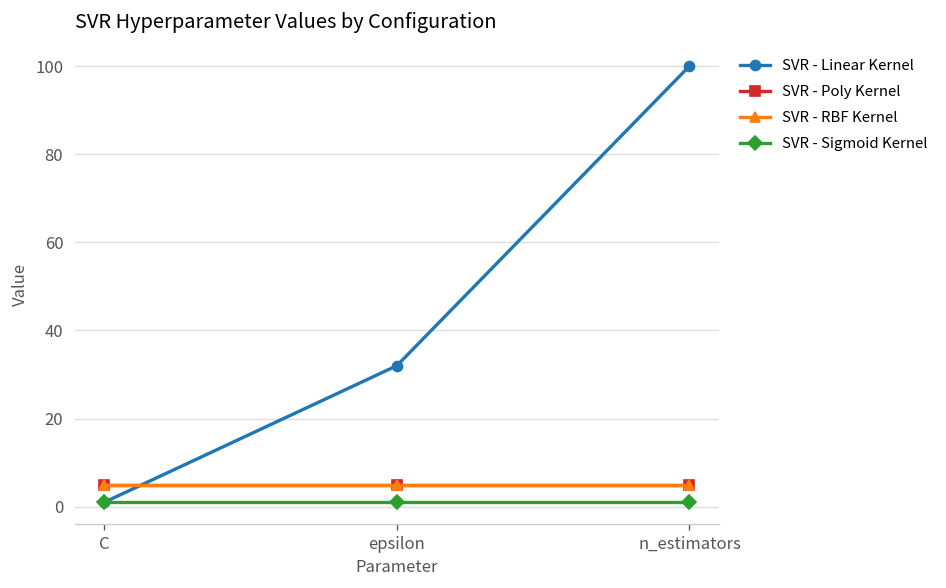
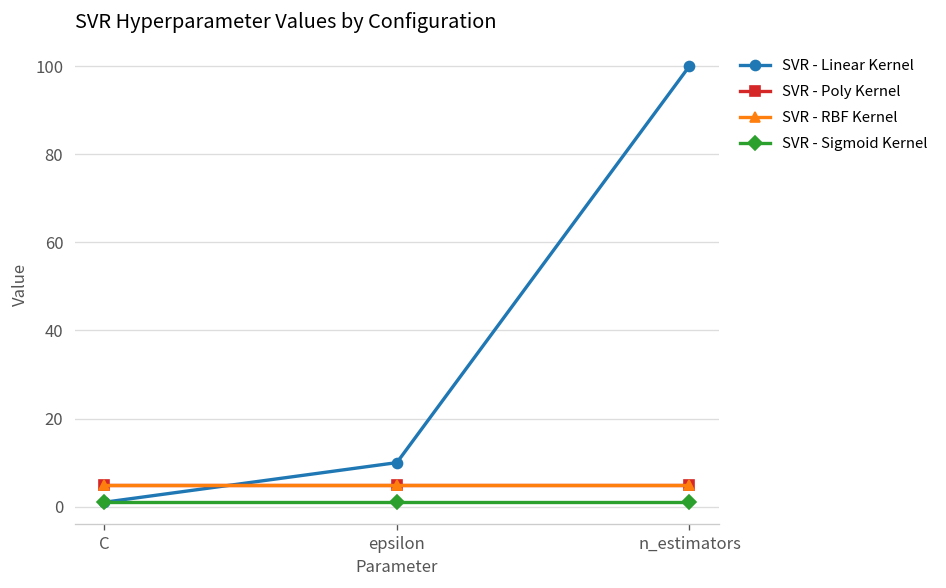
  {
    "SVR - Linear Kernel": {
-     "epsilon": 32,
+     "epsilon": 10,
      "n_estimators": 100
    },
    "SVR - RBF Kernel": {
      "C": 5,
      "epsilon": 5,
      "n_estimators": 5
    },
    "SVR - Sigmoid Kernel": {
      "epsilon": 1,
      "n_estimators": 1
    }
  }
